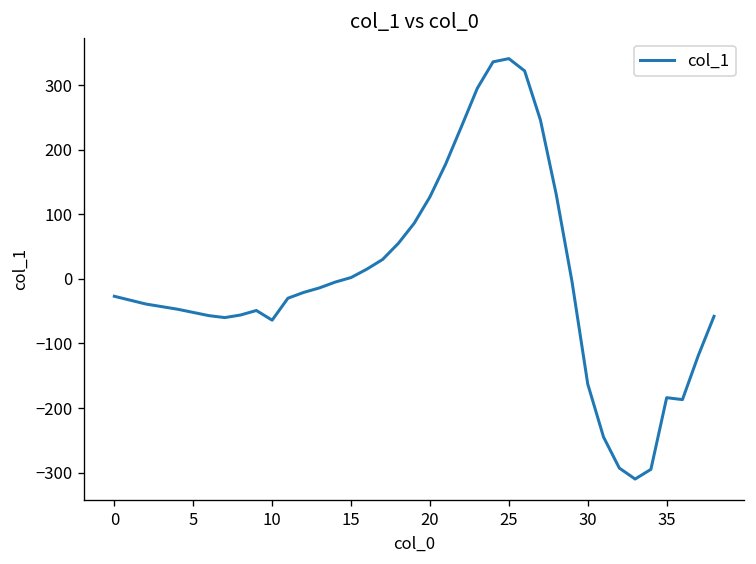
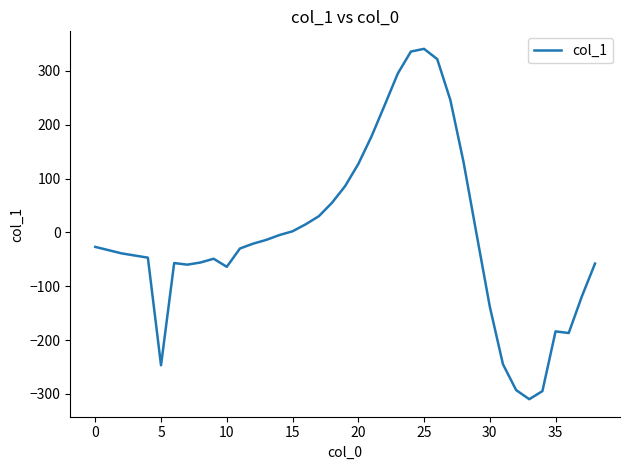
  {
    "0": -30,
-   "5": -50,
+   "5": -250,
    "10": -60,
    "15": 0,
    "20": 130,
    "25": 340,
-   "30": -160,
+   "30": -140,
    "35": -180
  }
